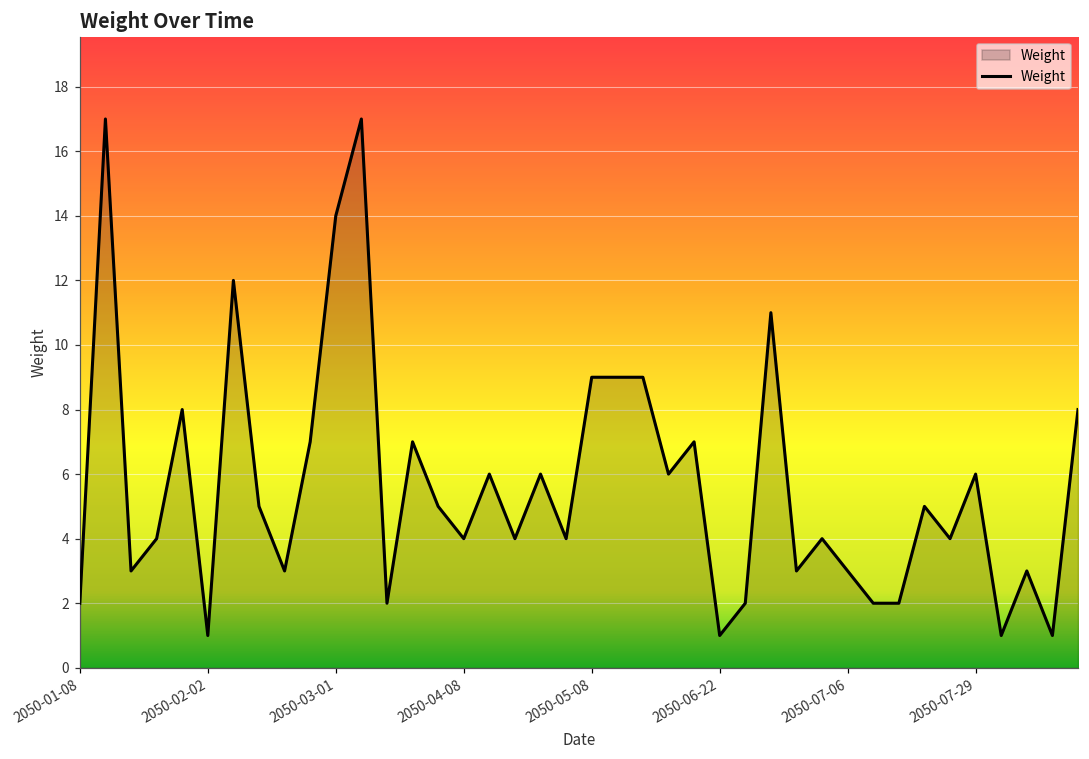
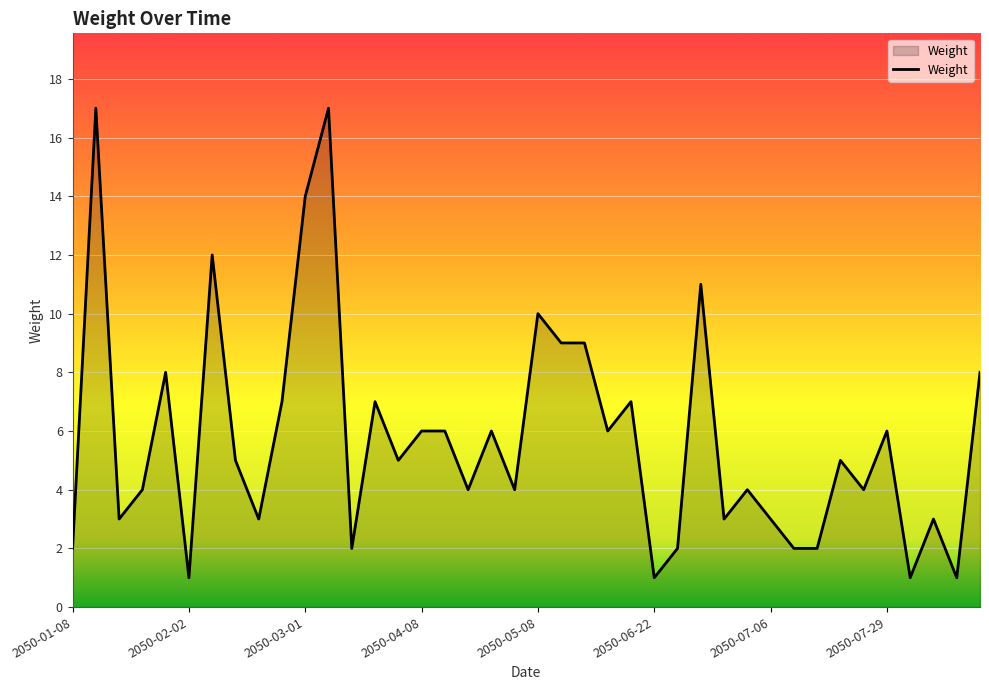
  {
    "2050-01-08": 2,
    "2050-02-02": 1,
    "2050-03-01": 14,
-   "2050-04-08": 4,
-   "2050-05-08": 9,
+   "2050-04-08": 6,
+   "2050-05-08": 10,
    "2050-06-22": 1,
    "2050-07-06": 3,
    "2050-07-29": 6
  }
